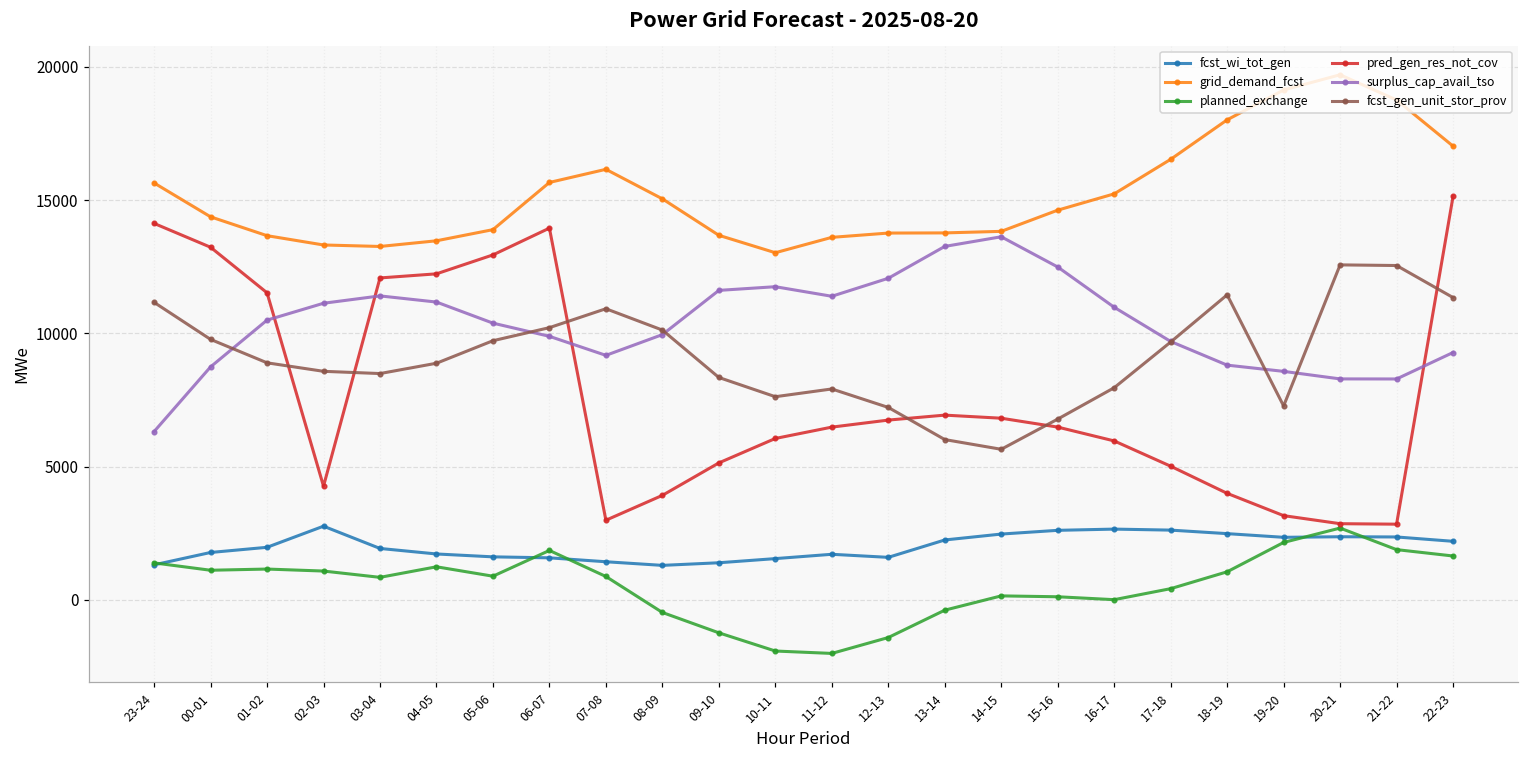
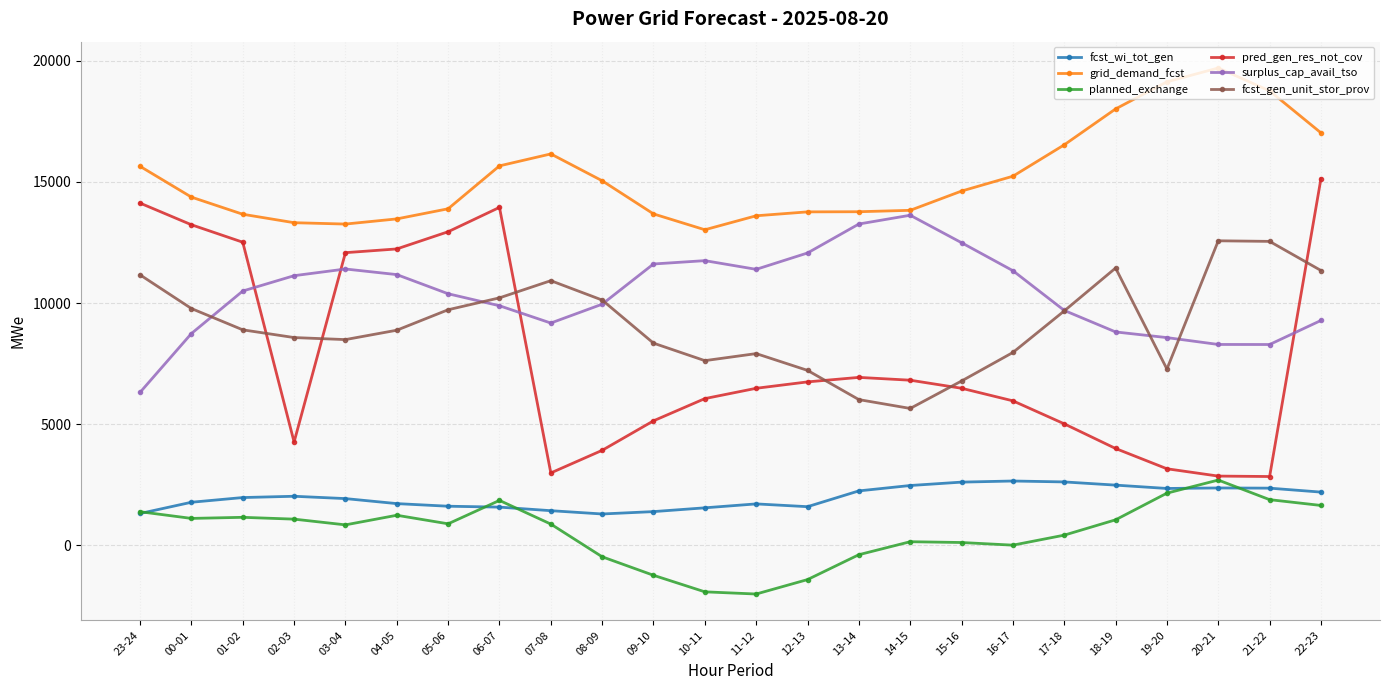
  {
    "fcst_wi_tot_gen": {
      "00-01": 1800,
      "01-02": 2000,
-     "02-03": 2800,
+     "02-03": 2000,
      "03-04": 1900,
      "04-05": 1700,
      "05-06": 1600,
      "06-07": 1600,
      "07-08": 1400,
      "08-09": 1300,
      "09-10": 1400,
      "10-11": 1500,
      "11-12": 1700,
      "12-13": 1600,
      "13-14": 2200,
      "14-15": 2500,
      "15-16": 2600,
      "16-17": 2700,
      "17-18": 2600,
      "18-19": 2500,
      "19-20": 2300,
      "20-21": 2400,
      "21-22": 2400,
      "22-23": 2200
    },
    "grid_demand_fcst": {
      "23-24": 15600,
      "00-01": 14400,
      "01-02": 13700,
      "02-03": 13300,
      "03-04": 13300,
      "04-05": 13500,
      "05-06": 13900,
      "06-07": 15700,
      "07-08": 16200,
      "08-09": 15000,
      "09-10": 13700,
      "10-11": 13000,
      "11-12": 13600,
      "12-13": 13800,
      "13-14": 13800,
      "14-15": 13800,
      "15-16": 14600,
      "16-17": 15200,
      "17-18": 16500,
      "18-19": 18000,
      "22-23": 17000
    },
    "planned_exchange": {
      "00-01": 1100,
      "01-02": 1200,
      "02-03": 1100,
      "03-04": 800,
      "04-05": 1200,
      "05-06": 900,
      "06-07": 1900,
      "07-08": 900,
      "08-09": -500,
      "09-10": -1200,
      "10-11": -1900,
      "11-12": -2000,
      "12-13": -1400,
      "13-14": -400,
      "14-15": 100,
      "15-16": 100,
      "16-17": 0,
      "17-18": 400,
      "18-19": 1100,
      "19-20": 2200,
      "20-21": 2700,
      "21-22": 1900,
      "22-23": 1600
    },
    "pred_gen_res_not_cov": {
      "23-24": 14100,
      "00-01": 13200,
-     "01-02": 11500,
+     "01-02": 12500,
      "02-03": 4300,
      "03-04": 12100,
      "04-05": 12200,
      "05-06": 12900,
      "06-07": 13900,
      "07-08": 3000,
      "08-09": 3900,
      "09-10": 5100,
      "10-11": 6100,
      "11-12": 6500,
      "12-13": 6700,
      "13-14": 6900,
      "14-15": 6800,
      "15-16": 6500,
      "16-17": 6000,
      "17-18": 5000,
      "18-19": 4000,
      "19-20": 3200,
      "20-21": 2900,
      "21-22": 2800,
      "22-23": 15100
    },
    "surplus_cap_avail_tso": {
      "23-24": 6300,
      "00-01": 8700,
      "01-02": 10500,
      "02-03": 11100,
      "03-04": 11400,
      "04-05": 11200,
      "05-06": 10400,
      "06-07": 9900,
      "07-08": 9200,
      "08-09": 10000,
      "09-10": 11600,
      "10-11": 11800,
      "11-12": 11400,
      "12-13": 12100,
      "13-14": 13300,
      "14-15": 13600,
      "15-16": 12500,
-     "16-17": 11000,
+     "16-17": 11300,
      "18-19": 8800,
      "19-20": 8600,
      "20-21": 8300,
      "21-22": 8300,
      "22-23": 9300
    },
    "fcst_gen_unit_stor_prov": {
      "23-24": 11200,
      "00-01": 9800,
      "01-02": 8900,
      "02-03": 8600,
      "03-04": 8500,
      "04-05": 8900,
      "05-06": 9700,
      "06-07": 10200,
      "07-08": 10900,
      "08-09": 10100,
      "09-10": 8300,
      "10-11": 7600,
      "11-12": 7900,
      "12-13": 7200,
      "13-14": 6000,
      "14-15": 5700,
      "15-16": 6800,
      "16-17": 8000,
      "18-19": 11400,
      "19-20": 7300,
      "20-21": 12600,
      "21-22": 12500,
      "22-23": 11300
    }
  }
